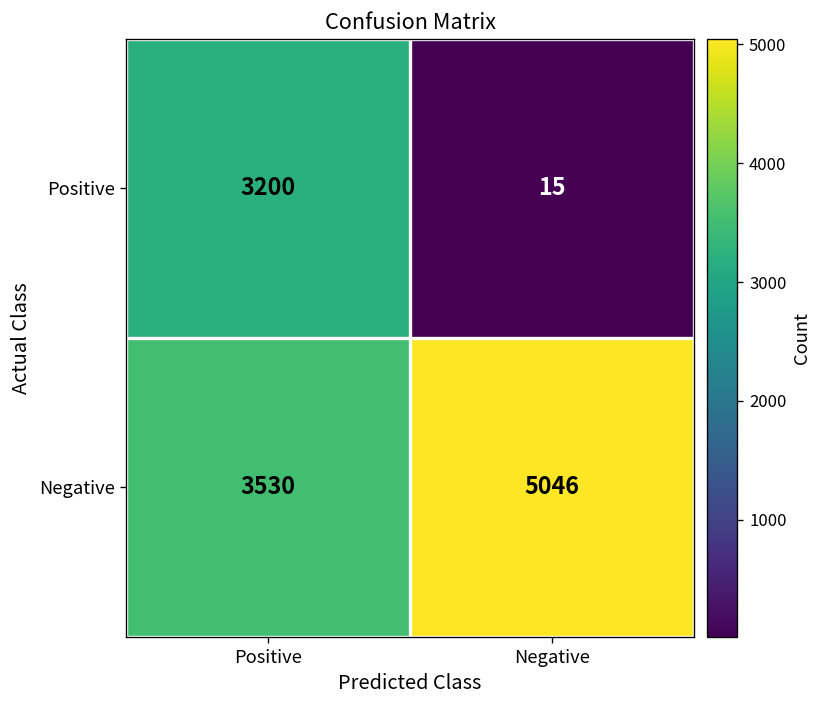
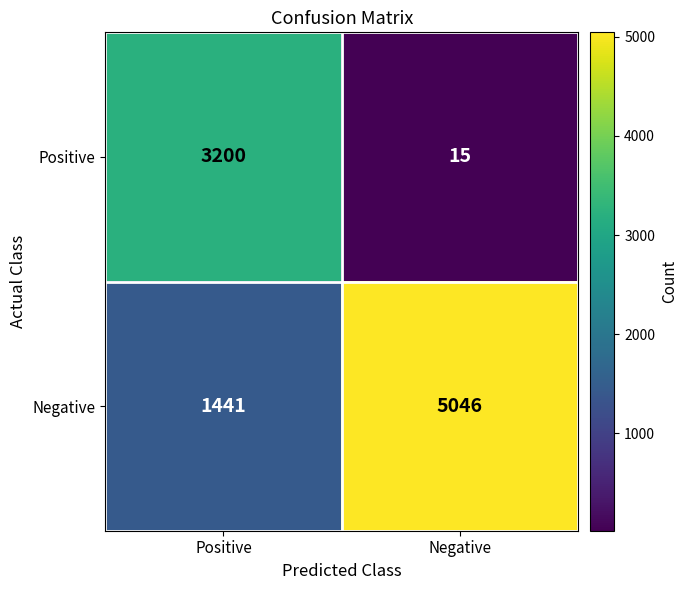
  {
    "Positive": {
      "Positive": 3200,
      "Negative": 15
    },
    "Negative": {
-     "Positive": 3530,
+     "Positive": 1441,
      "Negative": 5046
    }
  }
